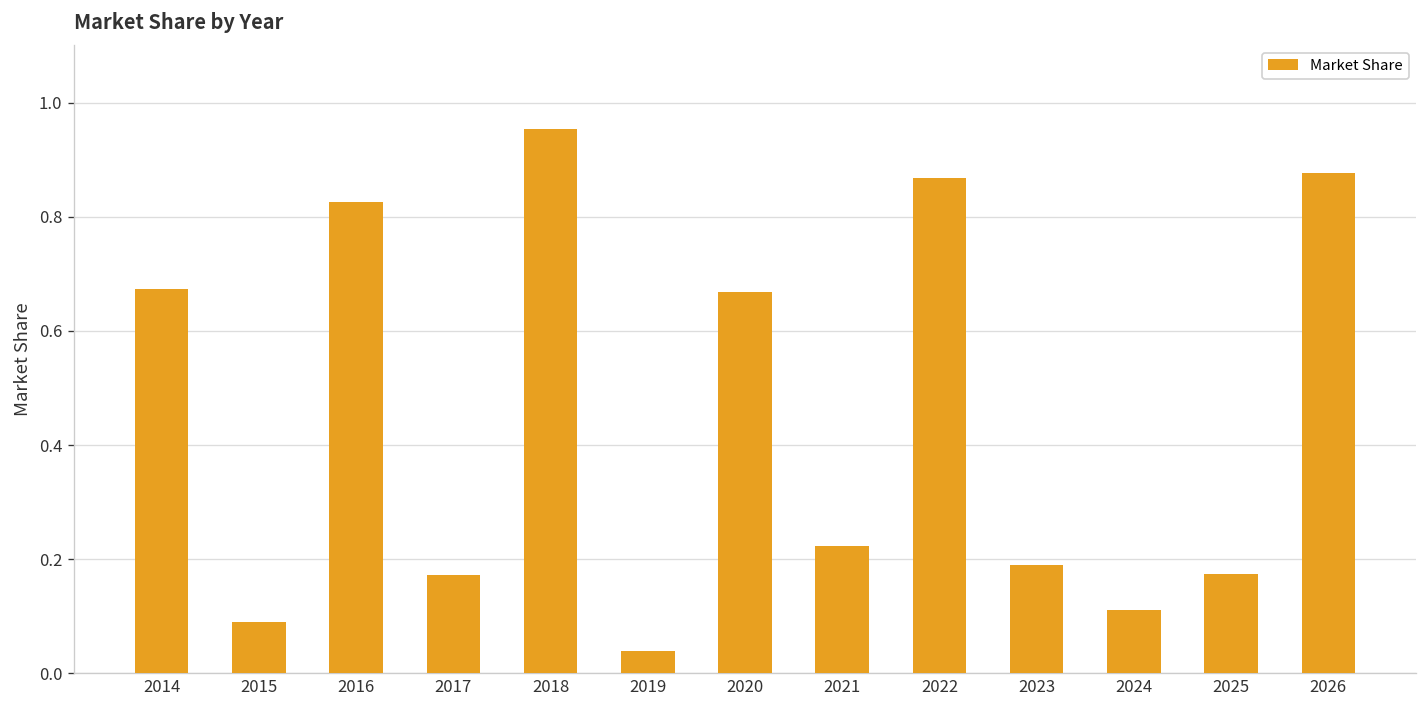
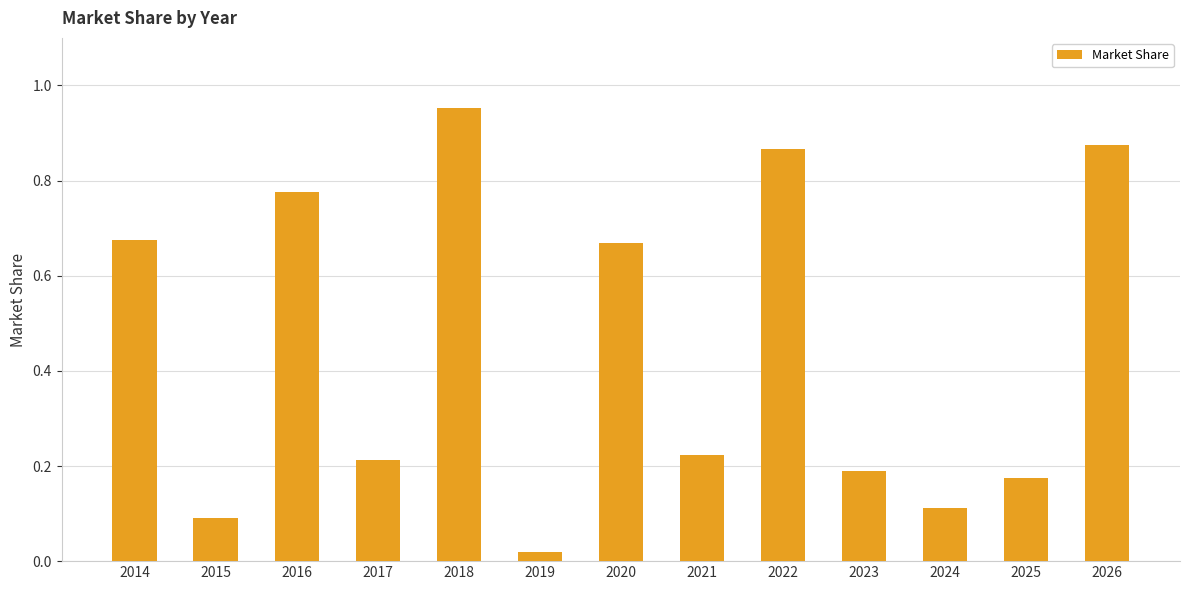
  {
    "2014": 0.67,
    "2015": 0.09,
-   "2016": 0.83,
-   "2017": 0.17,
+   "2016": 0.78,
+   "2017": 0.21,
    "2018": 0.95,
-   "2019": 0.04,
+   "2019": 0.02,
    "2020": 0.67,
    "2021": 0.22,
    "2022": 0.87,
    "2023": 0.19,
    "2024": 0.11,
    "2025": 0.17,
    "2026": 0.88
  }
